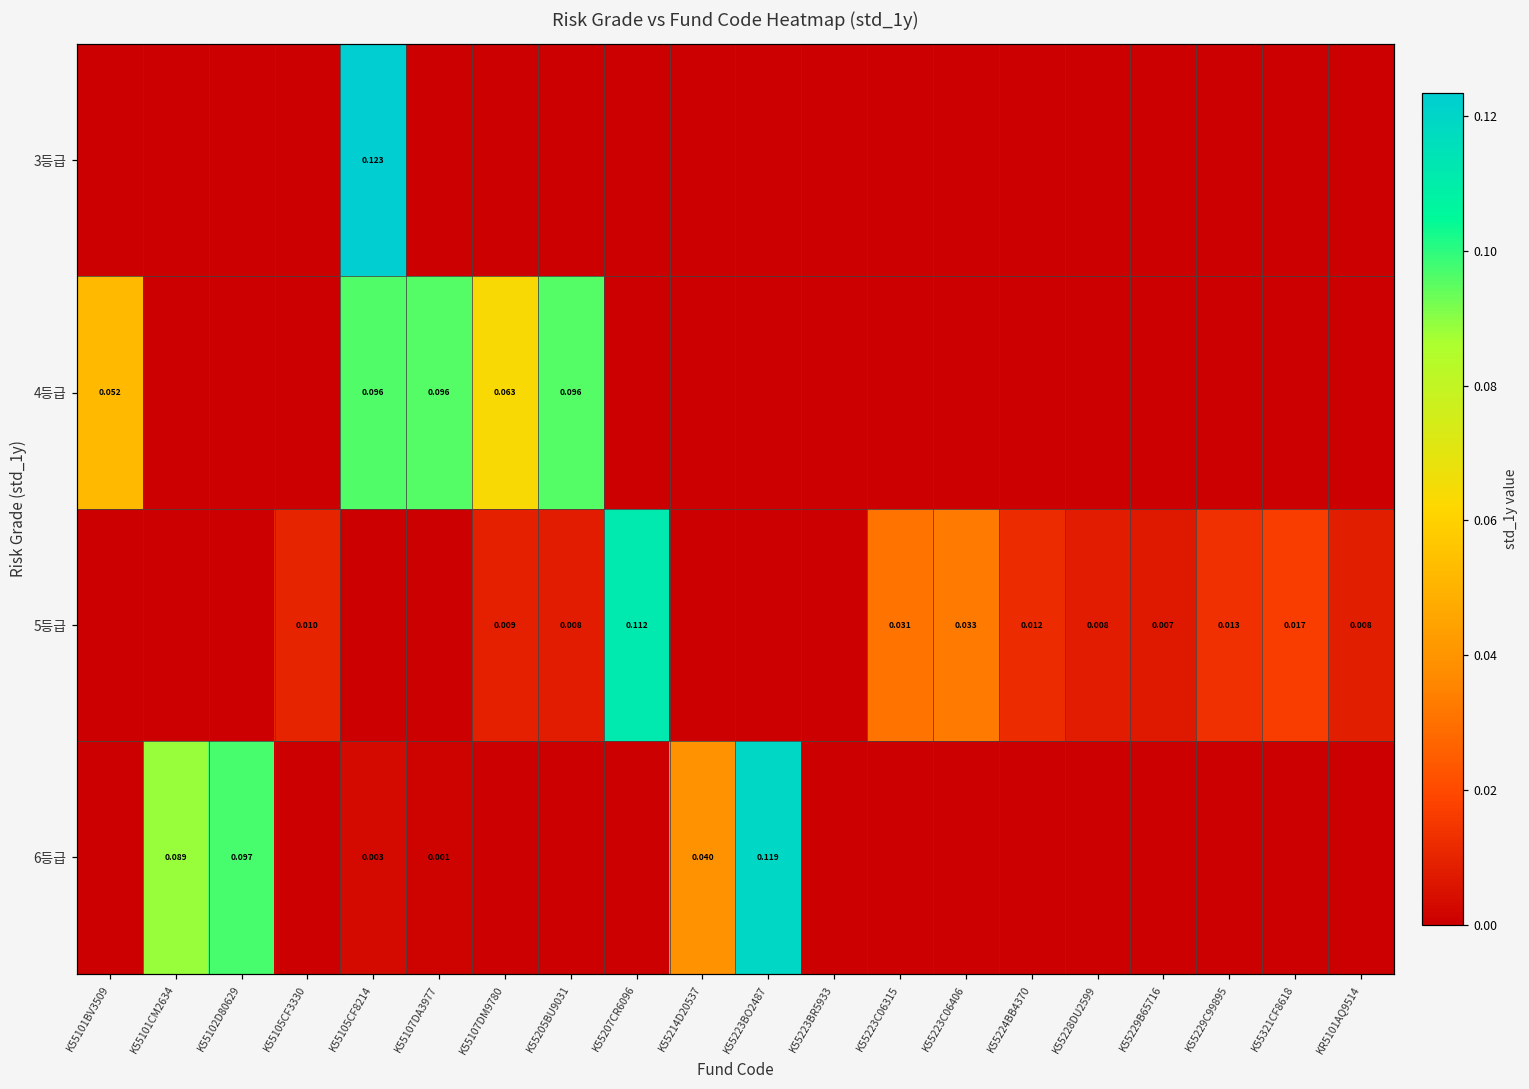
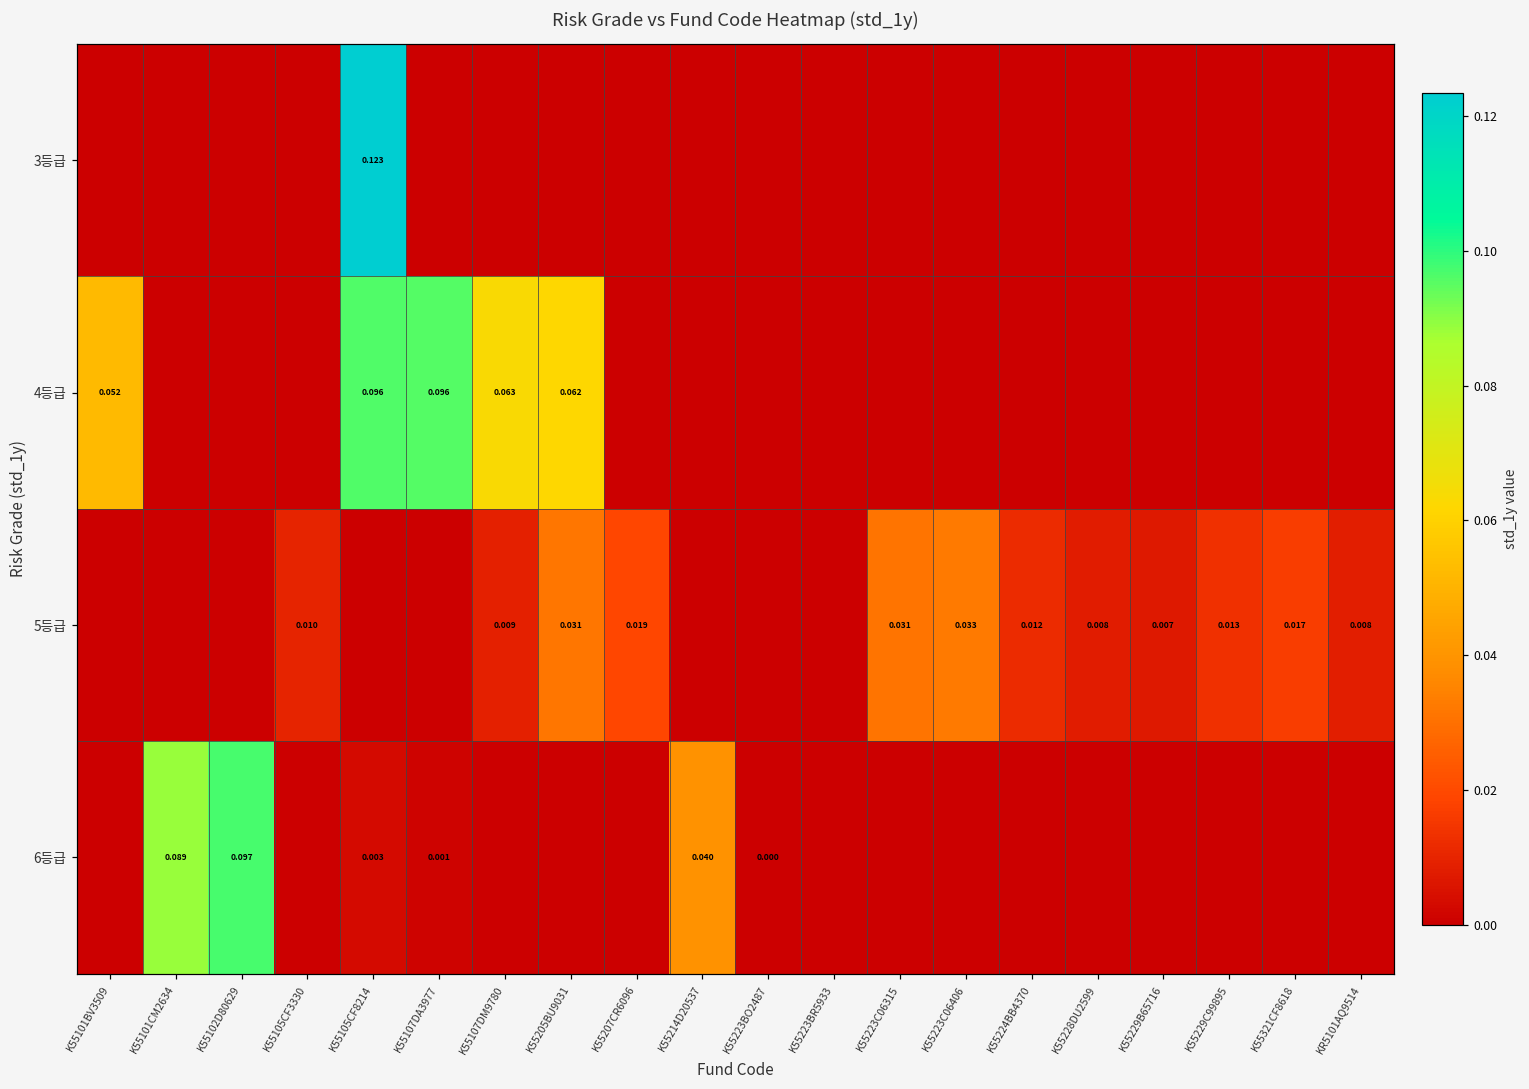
  {
    "3등급": {
      "K55105CF8214": 0.123
    },
    "4등급": {
      "K55101BV3509": 0.052,
      "K55105CF8214": 0.096,
      "K55107DA3977": 0.096,
      "K55107DM9780": 0.063,
-     "K55205BU9031": 0.096
+     "K55205BU9031": 0.062
    },
    "5등급": {
      "K55105CF3330": 0.010,
      "K55107DM9780": 0.009,
-     "K55205BU9031": 0.008,
-     "K55207CR6096": 0.112,
+     "K55205BU9031": 0.031,
+     "K55207CR6096": 0.019,
      "K55223C06315": 0.031,
      "K55223C06406": 0.033,
      "K55224BB4370": 0.012,
      "K55228DU2599": 0.008,
      "K55229B65716": 0.007,
      "K55229C99895": 0.013,
      "K55321CF8618": 0.017,
      "KR5101AQ9514": 0.008
    },
    "6등급": {
      "K55101CM2634": 0.089,
      "K55102D80629": 0.097,
      "K55105CF8214": 0.003,
      "K55107DA3977": 0.001,
      "K55214D20537": 0.040,
-     "K55223BO2487": 0.119
+     "K55223BO2487": 0.000
    }
  }
